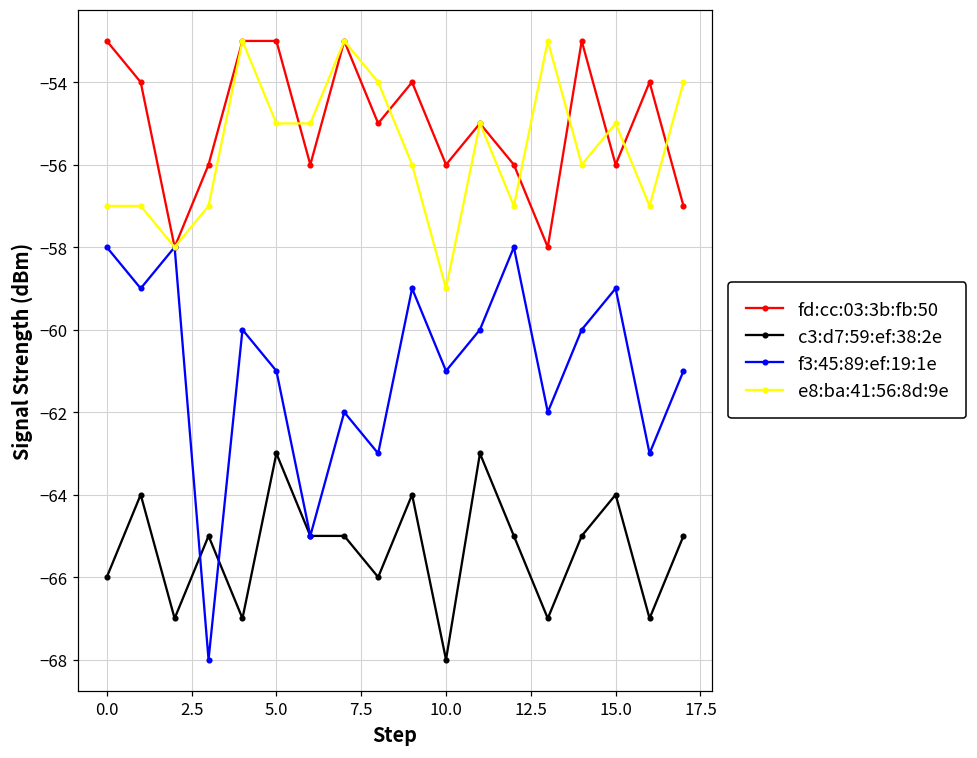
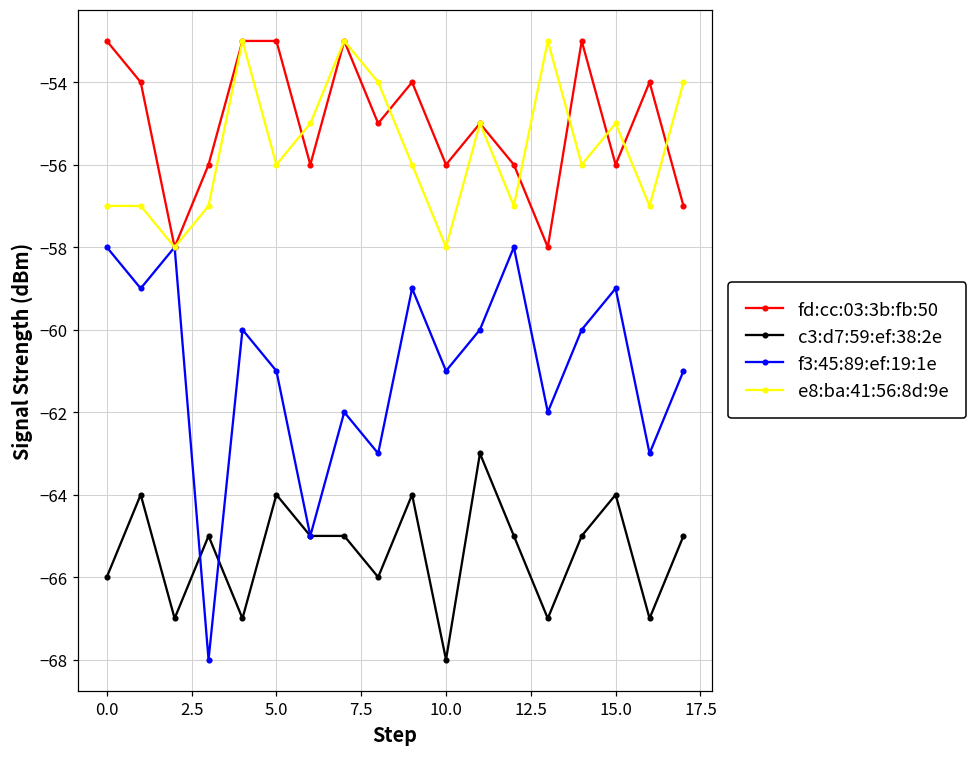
  {
    "fd:cc:03:3b:fb:50": {
      "0.0": -53,
      "5.0": -53,
      "10.0": -56,
      "15.0": -56
    },
    "c3:d7:59:ef:38:2e": {
      "0.0": -66,
-     "5.0": -63,
+     "5.0": -64,
      "10.0": -68,
      "15.0": -64
    },
    "f3:45:89:ef:19:1e": {
      "0.0": -58,
      "5.0": -61,
      "10.0": -61,
      "15.0": -59
    },
    "e8:ba:41:56:8d:9e": {
      "0.0": -57,
-     "5.0": -55,
-     "10.0": -59,
+     "5.0": -56,
+     "10.0": -58,
      "15.0": -55
    }
  }
